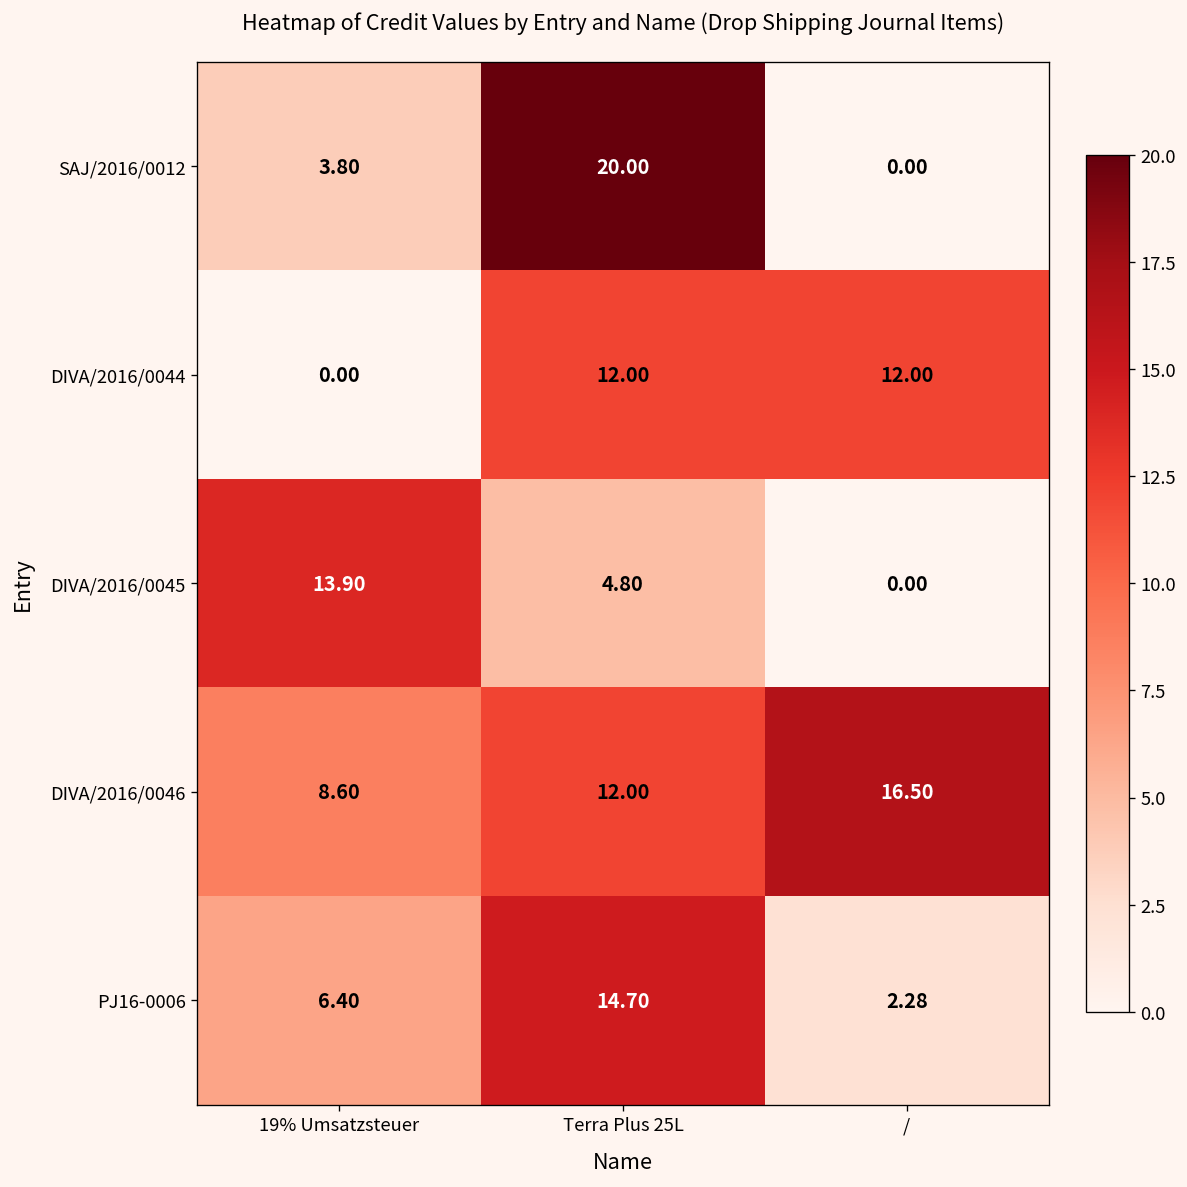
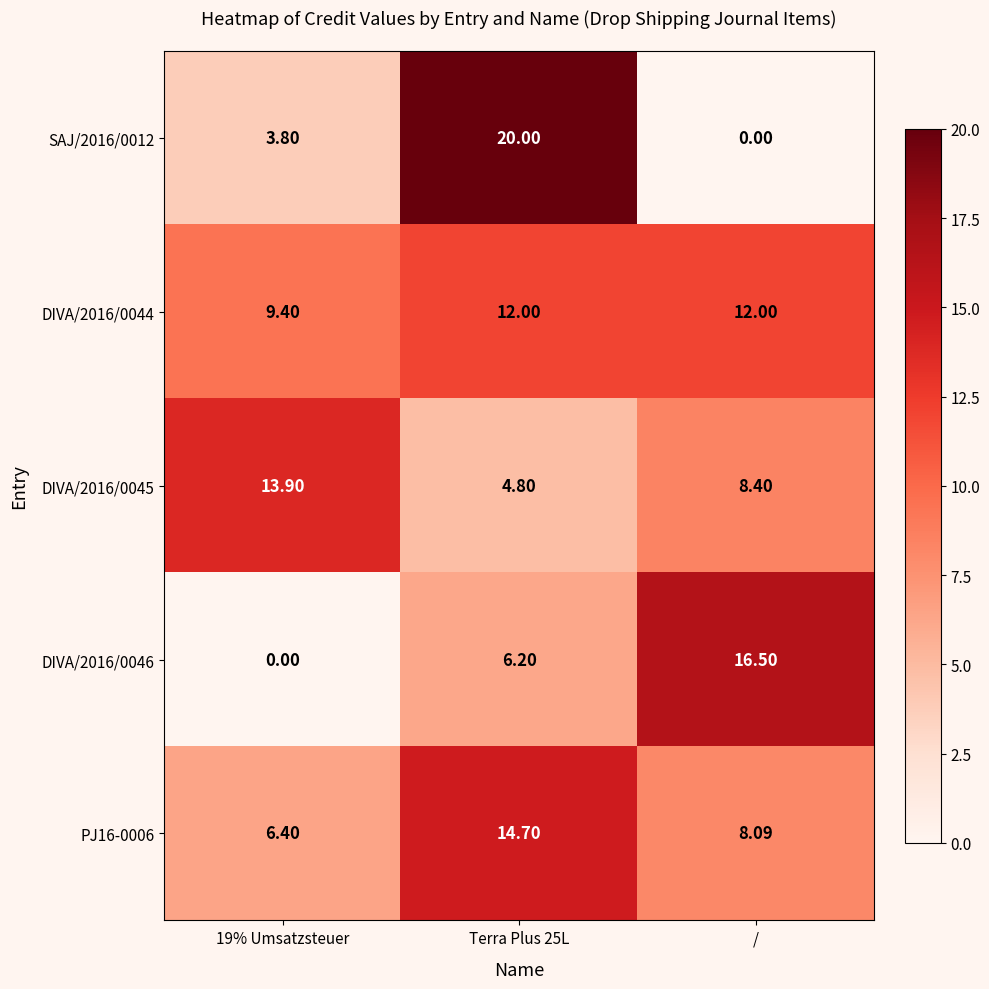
  {
    "SAJ/2016/0012": {
      "19% Umsatzsteuer": 3.80,
      "Terra Plus 25L": 20.00,
      "/": 0.00
    },
    "DIVA/2016/0044": {
-     "19% Umsatzsteuer": 0.00,
+     "19% Umsatzsteuer": 9.40,
      "Terra Plus 25L": 12.00,
      "/": 12.00
    },
    "DIVA/2016/0045": {
      "19% Umsatzsteuer": 13.90,
      "Terra Plus 25L": 4.80,
-     "/": 0.00
+     "/": 8.40
    },
    "DIVA/2016/0046": {
-     "19% Umsatzsteuer": 8.60,
-     "Terra Plus 25L": 12.00,
+     "19% Umsatzsteuer": 0.00,
+     "Terra Plus 25L": 6.20,
      "/": 16.50
    },
    "PJ16-0006": {
      "19% Umsatzsteuer": 6.40,
      "Terra Plus 25L": 14.70,
-     "/": 2.28
+     "/": 8.09
    }
  }
